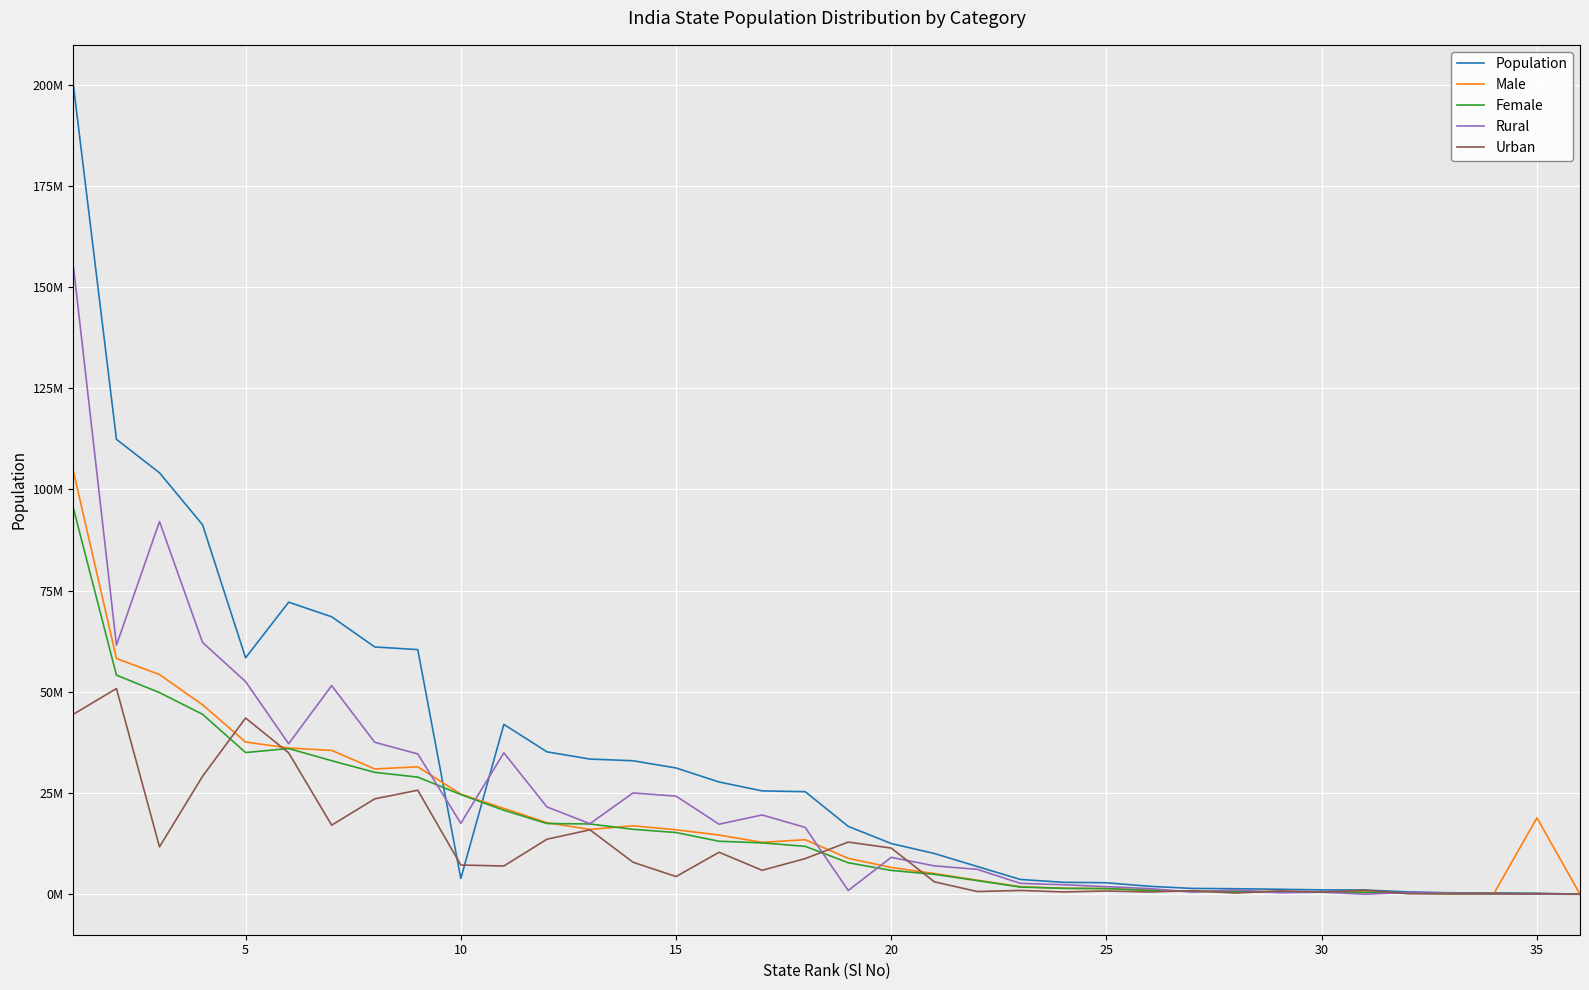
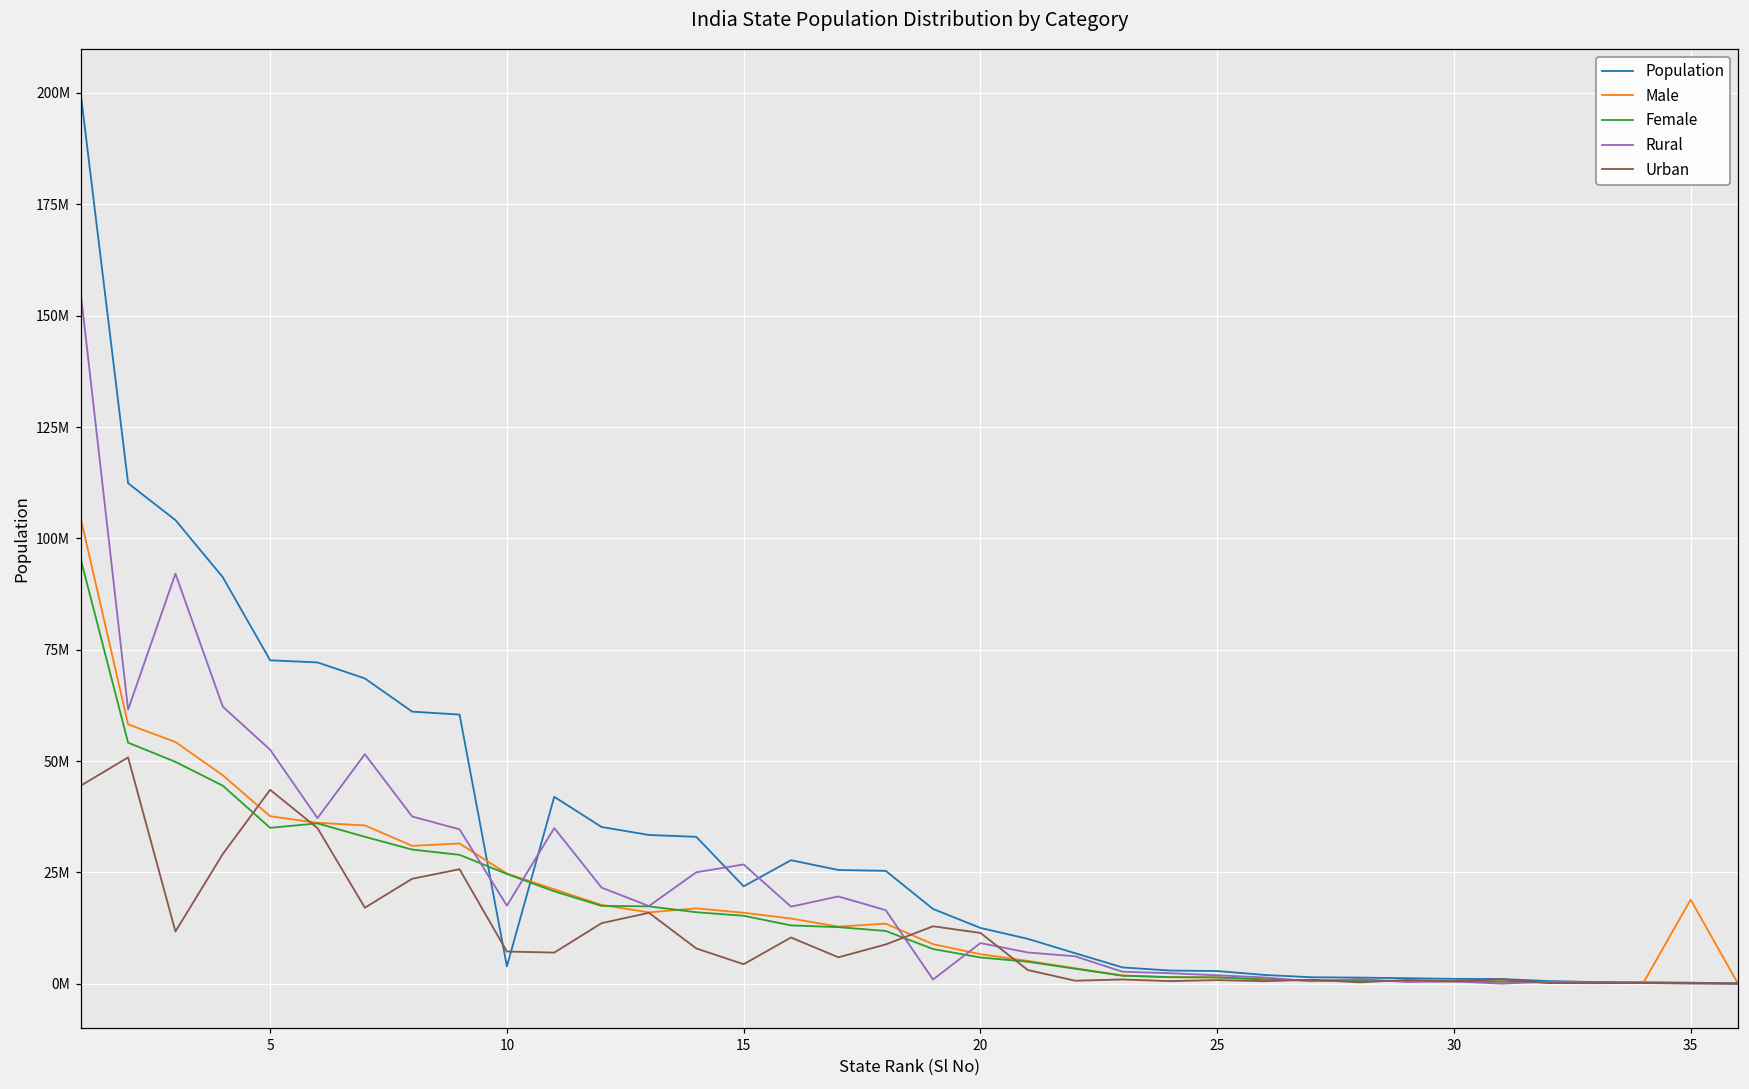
  {
    "Population": {
-     "5": 58000000,
+     "5": 73000000,
      "10": 4000000,
-     "15": 31000000,
+     "15": 22000000,
      "20": 13000000,
      "25": 3000000
    },
    "Male": {
      "5": 38000000,
      "15": 16000000,
      "20": 7000000,
      "35": 19000000
    },
    "Female": {
      "5": 35000000,
      "15": 15000000,
      "20": 6000000
    },
    "Rural": {
      "5": 53000000,
      "10": 18000000,
-     "15": 24000000,
+     "15": 27000000,
      "20": 9000000
    },
    "Urban": {
      "5": 44000000,
      "10": 7000000,
      "15": 4000000,
      "20": 11000000
    }
  }
